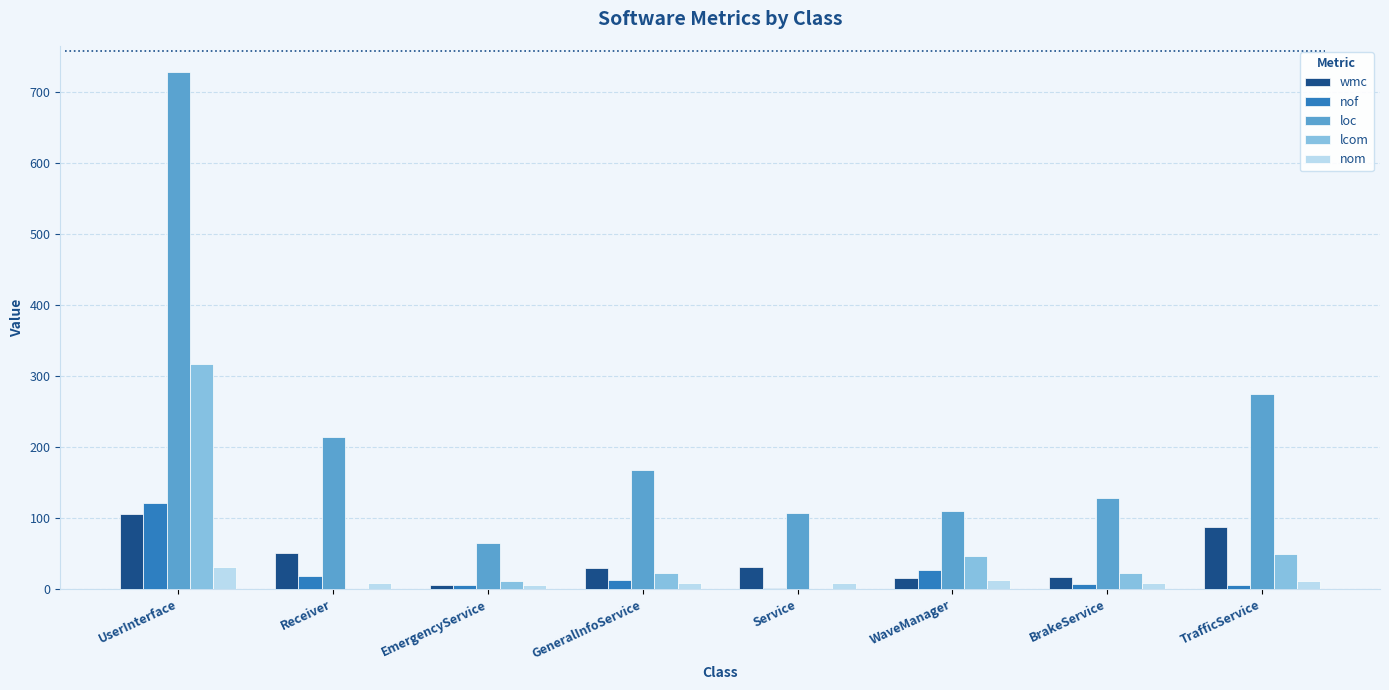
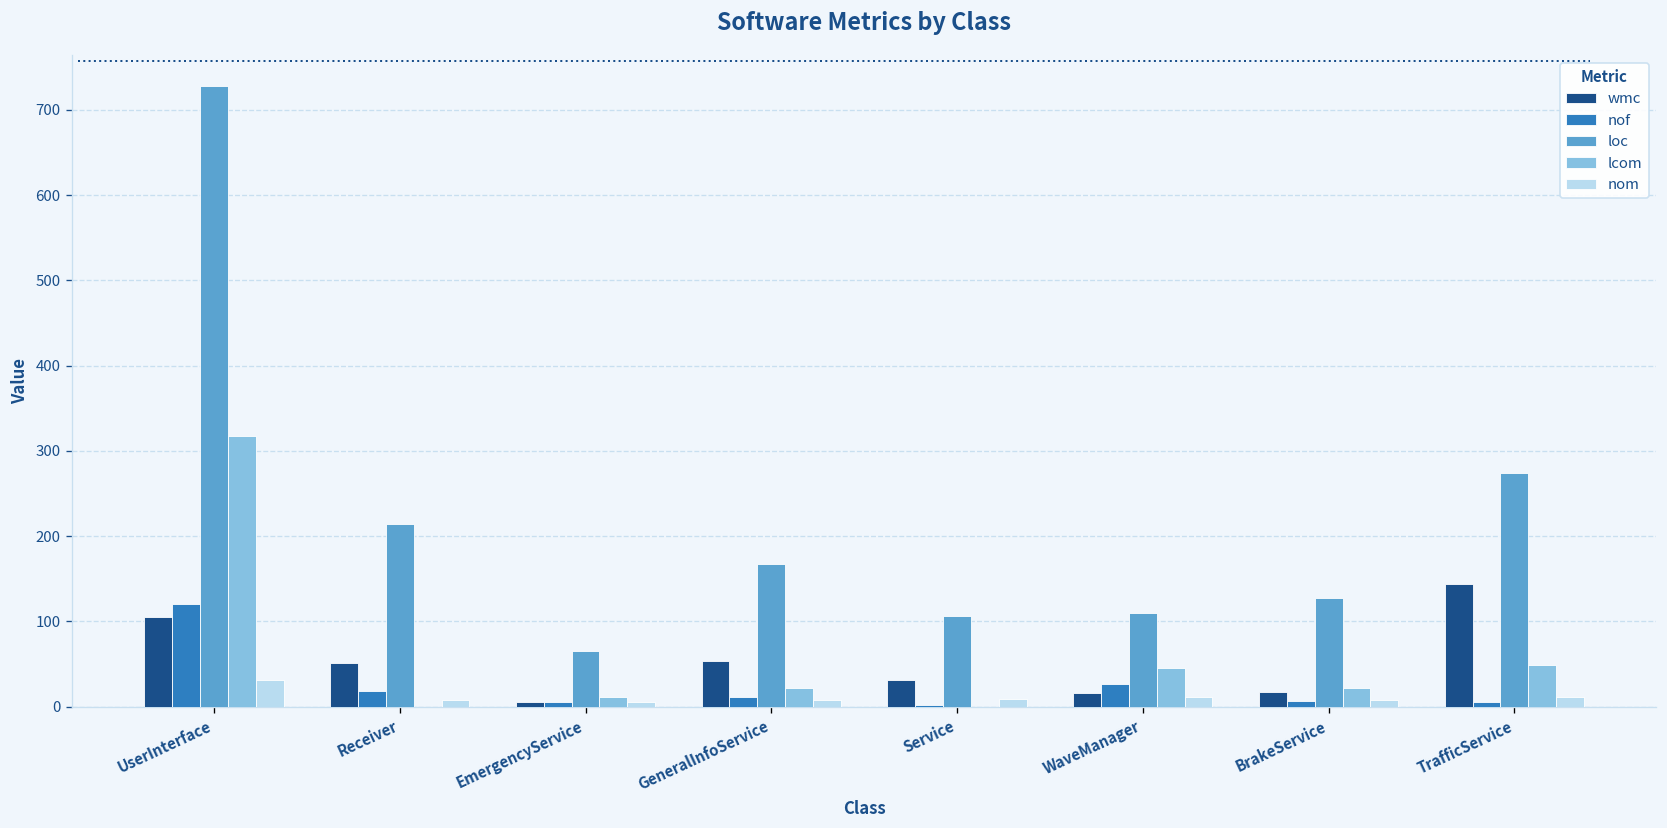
  {
    "wmc": {
      "UserInterface": 110,
      "Receiver": 50,
      "EmergencyService": 10,
-     "GeneralInfoService": 30,
+     "GeneralInfoService": 50,
      "Service": 30,
      "WaveManager": 20,
      "BrakeService": 20,
-     "TrafficService": 90
+     "TrafficService": 140
    }
  }
